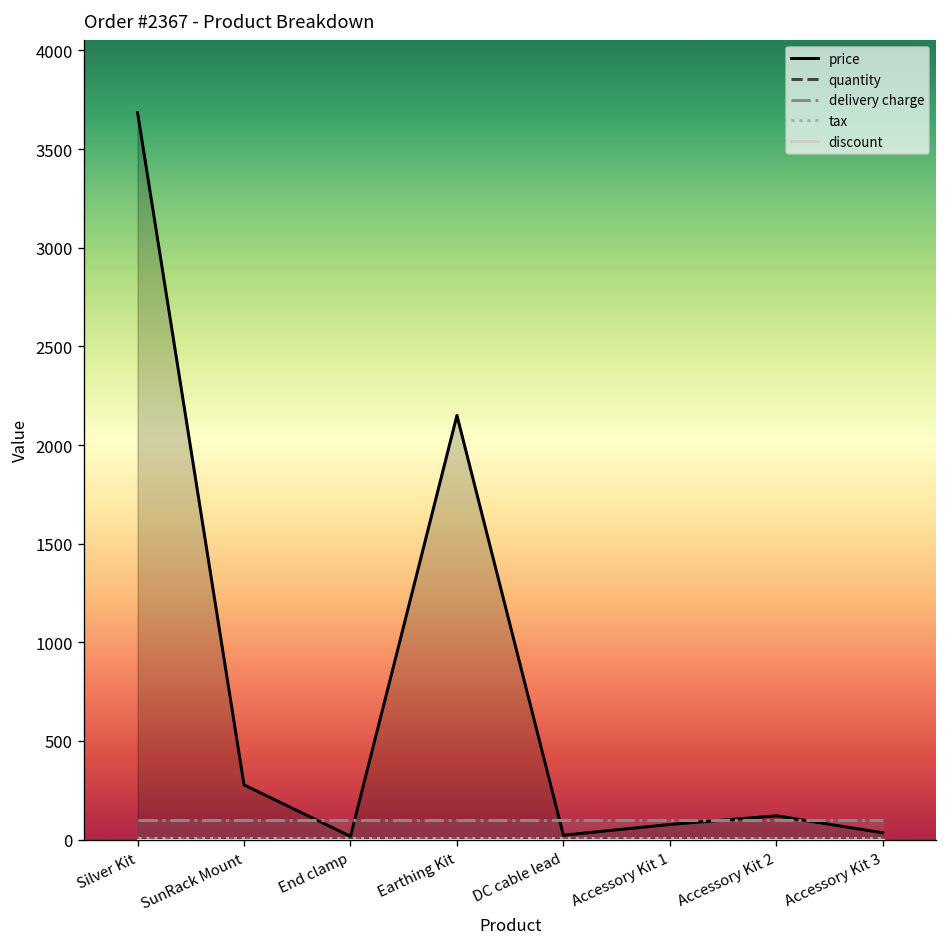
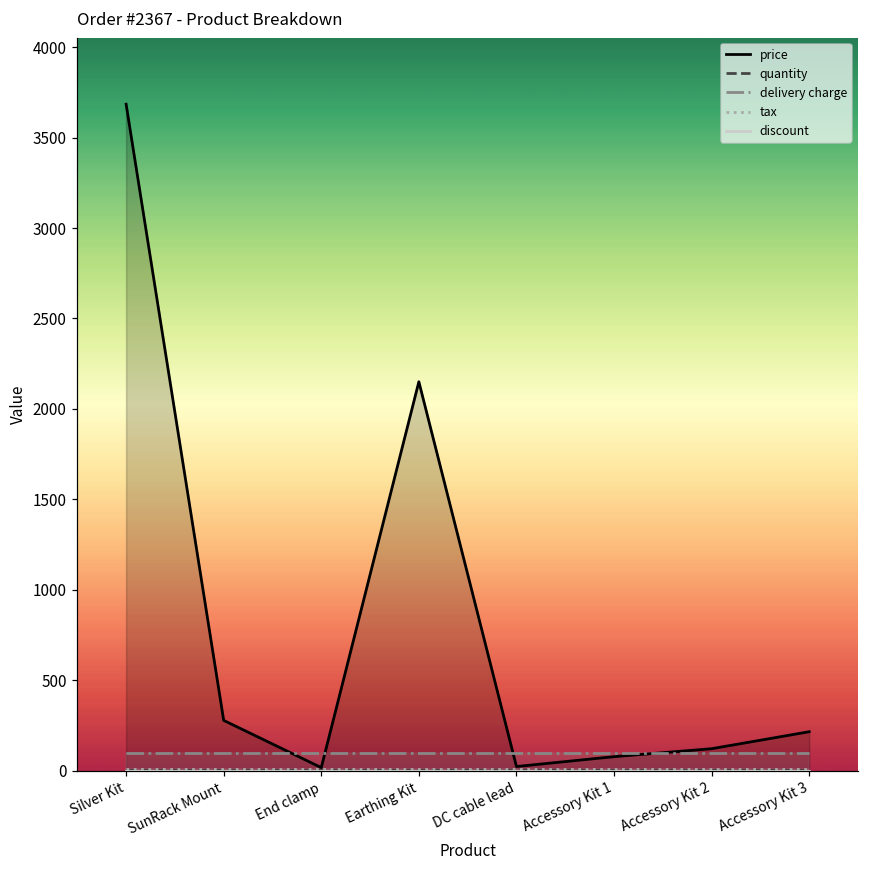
  {
    "price": {
      "Silver Kit": 3690,
      "SunRack Mount": 280,
      "Earthing Kit": 2150,
      "Accessory Kit 1": 80,
      "Accessory Kit 2": 120,
-     "Accessory Kit 3": 30
+     "Accessory Kit 3": 210
    }
  }
